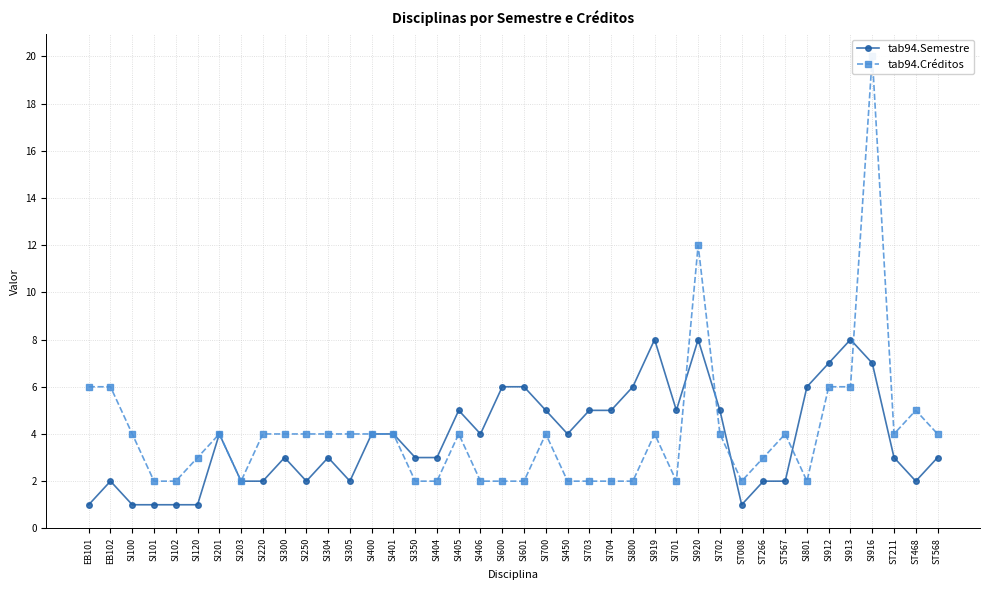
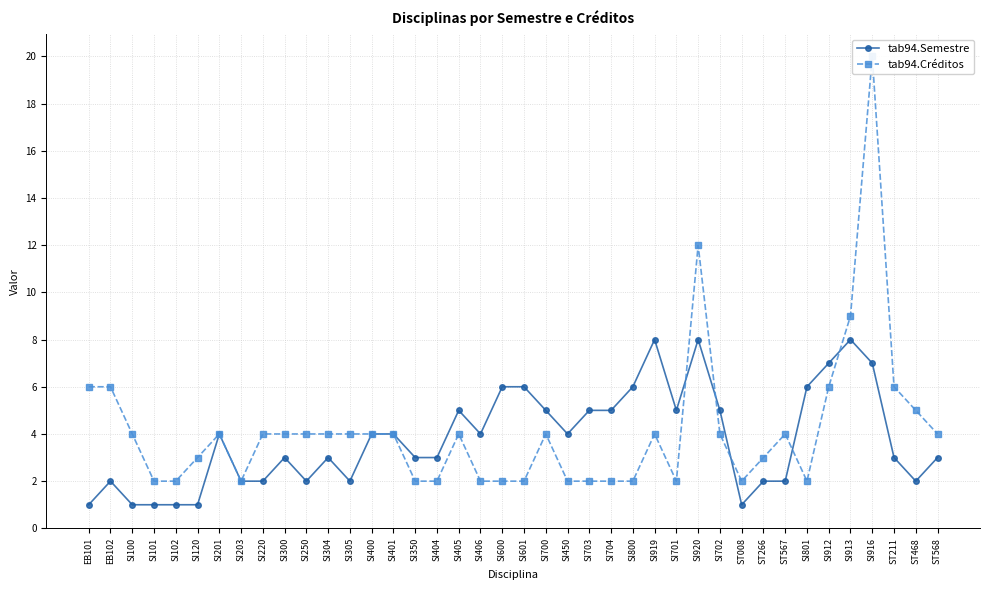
  {
    "tab94.Semestre": {
      "EB101": 1,
      "EB102": 2,
      "SI100": 1,
      "SI101": 1,
      "SI102": 1,
      "SI120": 1,
      "SI220": 2,
      "SI300": 3,
      "SI250": 2,
      "SI304": 3,
      "SI305": 2,
      "SI350": 3,
      "SI404": 3,
      "SI405": 5,
      "SI406": 4,
      "SI600": 6,
      "SI601": 6,
      "SI700": 5,
      "SI450": 4,
      "SI703": 5,
      "SI704": 5,
      "SI800": 6,
      "SI919": 8,
      "SI701": 5,
      "SI920": 8,
      "SI702": 5,
      "ST008": 1,
      "ST266": 2,
      "ST567": 2,
      "SI801": 6,
      "SI912": 7,
      "SI913": 8,
      "SI916": 7,
      "ST211": 3,
      "ST468": 2,
      "ST568": 3
    },
    "tab94.Créditos": {
      "EB101": 6,
      "EB102": 6,
      "SI100": 4,
      "SI101": 2,
      "SI102": 2,
      "SI120": 3,
      "SI220": 4,
      "SI300": 4,
      "SI250": 4,
      "SI304": 4,
      "SI305": 4,
      "SI350": 2,
      "SI404": 2,
      "SI405": 4,
      "SI406": 2,
      "SI600": 2,
      "SI601": 2,
      "SI700": 4,
      "SI450": 2,
      "SI703": 2,
      "SI704": 2,
      "SI800": 2,
      "SI919": 4,
      "SI701": 2,
      "SI920": 12,
      "SI702": 4,
      "ST008": 2,
      "ST266": 3,
      "ST567": 4,
      "SI801": 2,
      "SI912": 6,
-     "SI913": 6,
-     "ST211": 4,
+     "SI913": 9,
+     "ST211": 6,
      "ST468": 5,
      "ST568": 4
    }
  }
